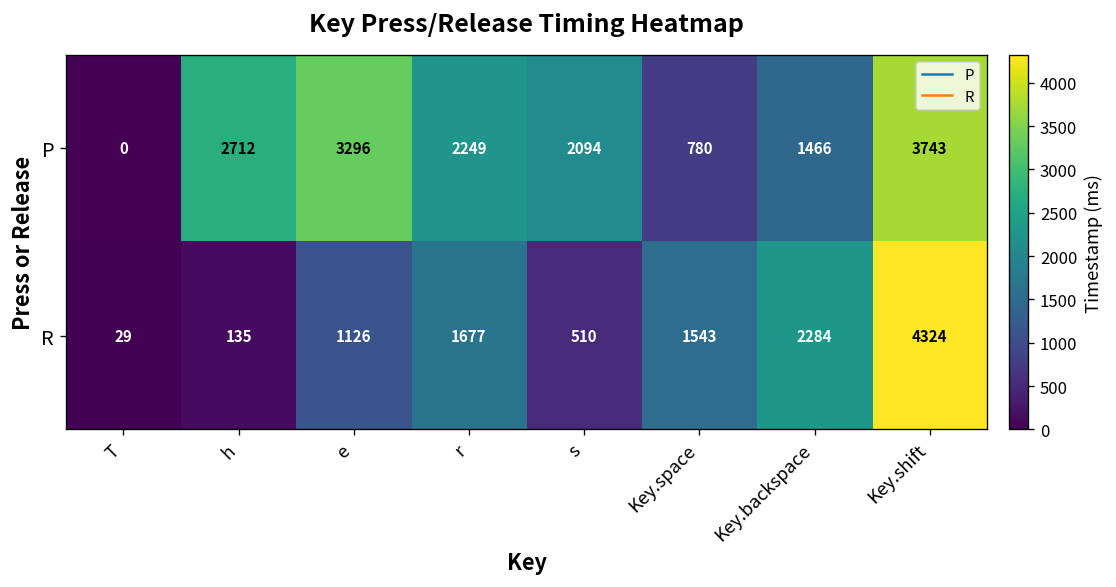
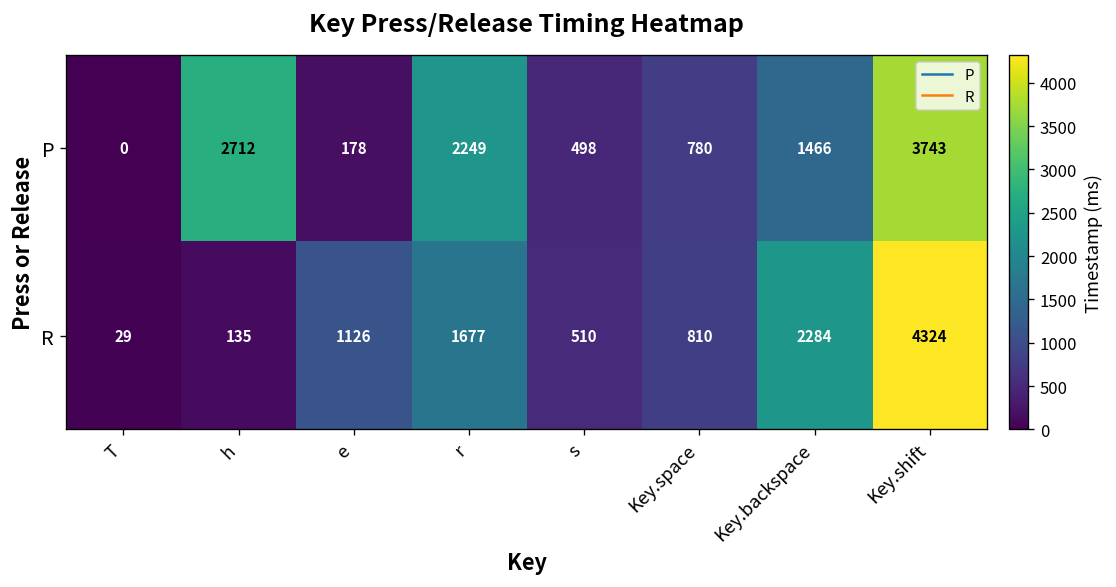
  {
    "P": {
      "T": 0,
      "h": 2712,
-     "e": 3296,
+     "e": 178,
      "r": 2249,
-     "s": 2094,
+     "s": 498,
      "Key.space": 780,
      "Key.backspace": 1466,
      "Key.shift": 3743
    },
    "R": {
      "T": 29,
      "h": 135,
      "e": 1126,
      "r": 1677,
      "s": 510,
-     "Key.space": 1543,
+     "Key.space": 810,
      "Key.backspace": 2284,
      "Key.shift": 4324
    }
  }
